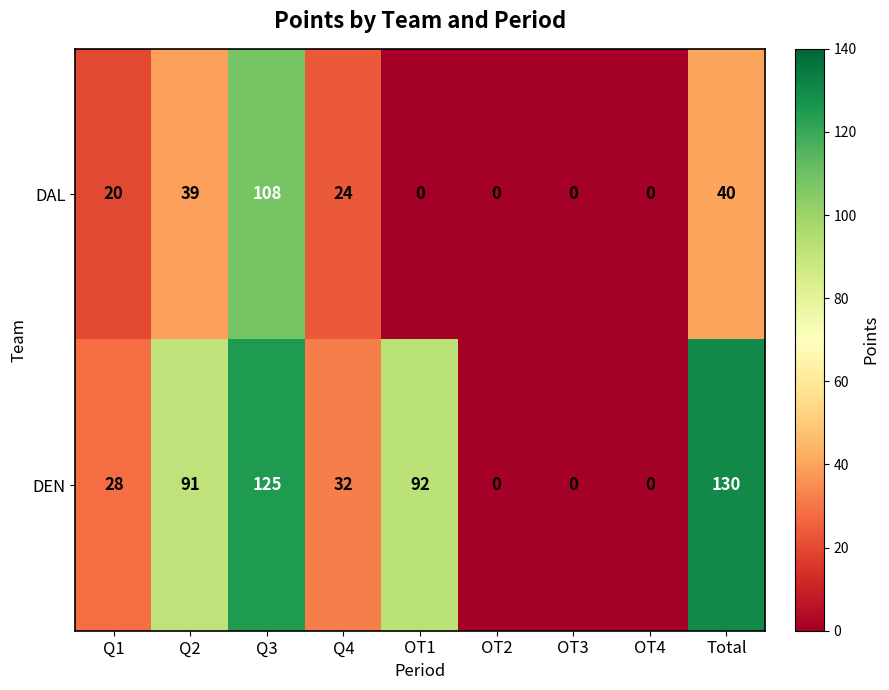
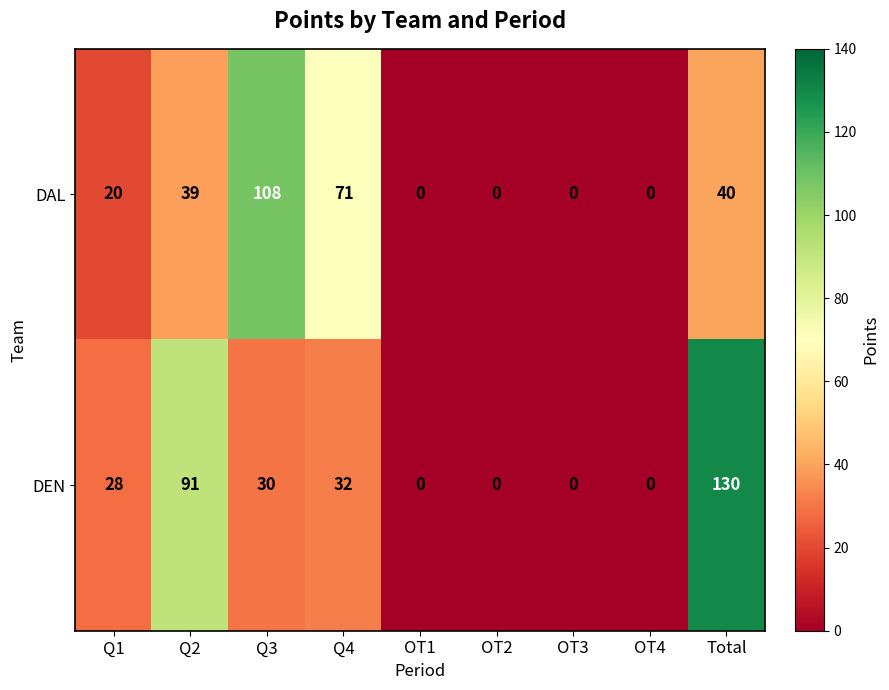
  {
    "DAL": {
      "Q1": 20,
      "Q2": 39,
      "Q3": 108,
-     "Q4": 24,
+     "Q4": 71,
      "OT1": 0,
      "OT2": 0,
      "OT3": 0,
      "OT4": 0,
      "Total": 40
    },
    "DEN": {
      "Q1": 28,
      "Q2": 91,
-     "Q3": 125,
+     "Q3": 30,
      "Q4": 32,
-     "OT1": 92,
+     "OT1": 0,
      "OT2": 0,
      "OT3": 0,
      "OT4": 0,
      "Total": 130
    }
  }
